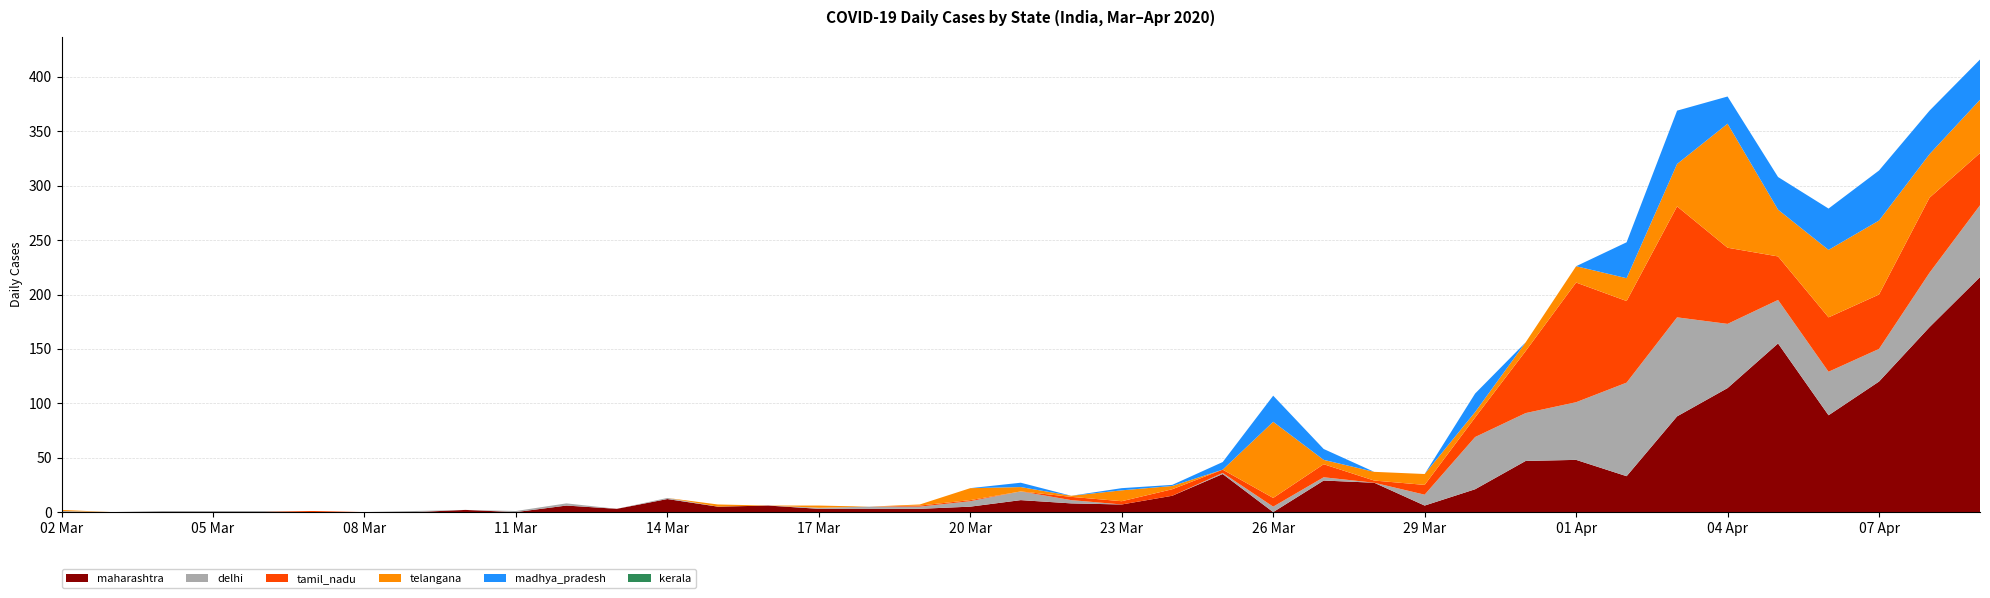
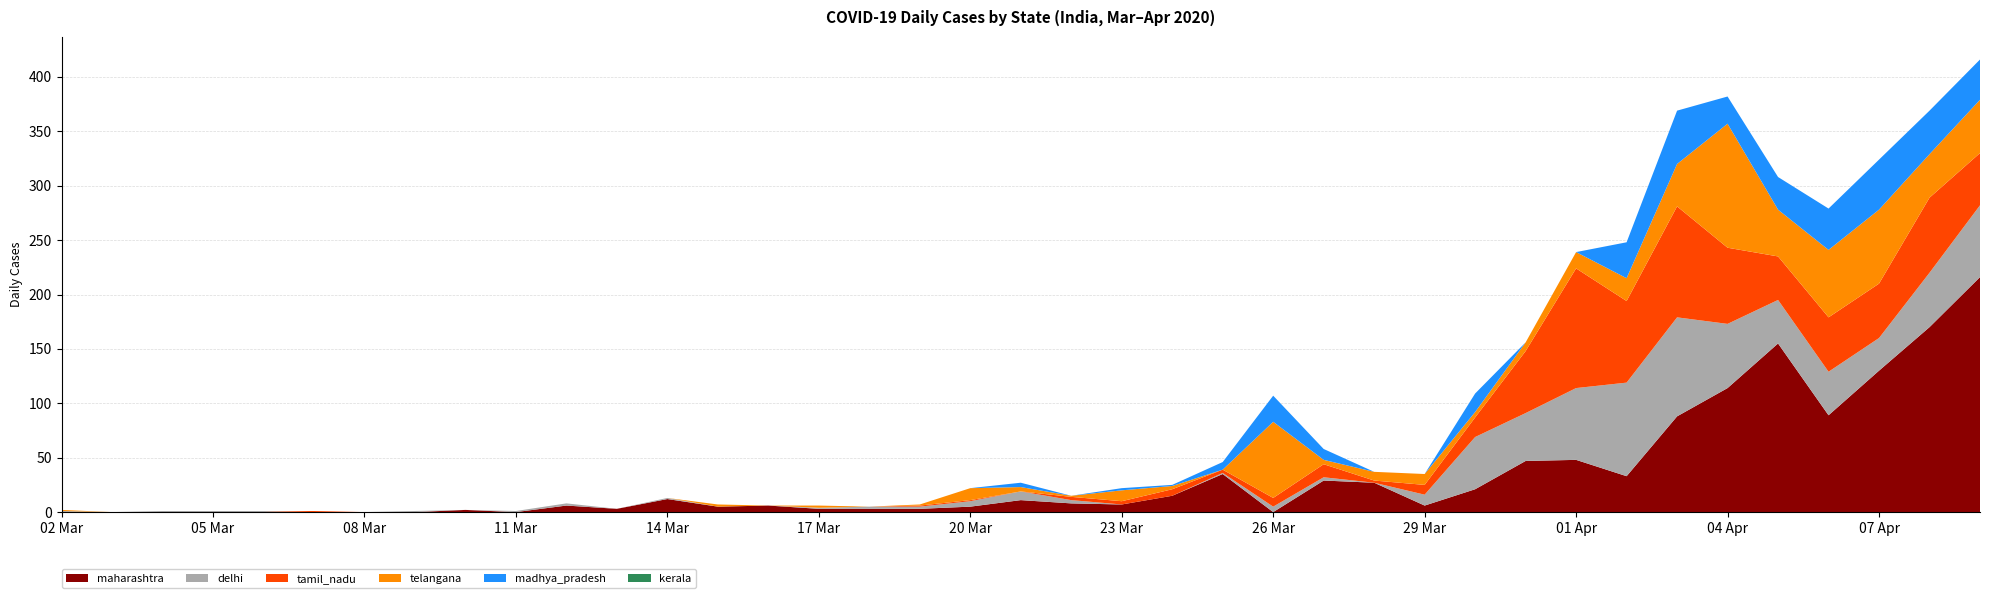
  {
    "maharashtra": {
-     "07 Apr": 120
+     "07 Apr": 130
    },
    "delhi": {
-     "01 Apr": 53
+     "01 Apr": 66
    }
  }
